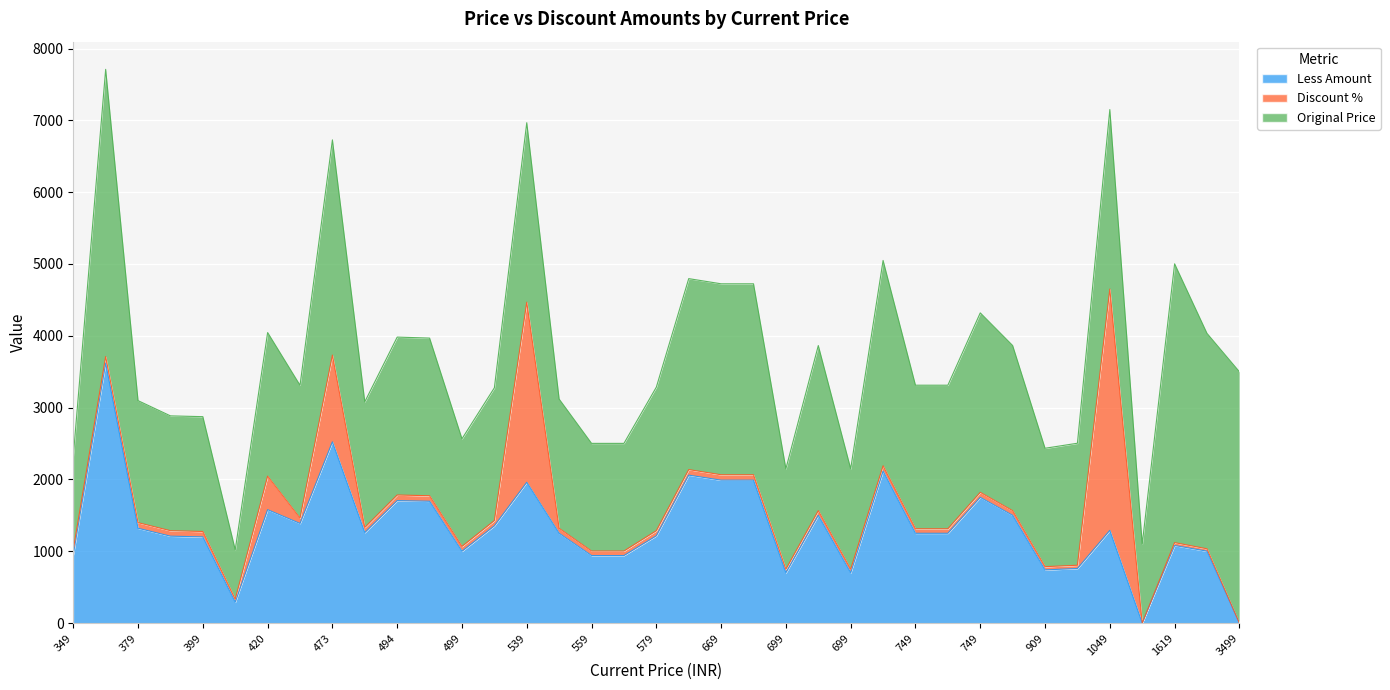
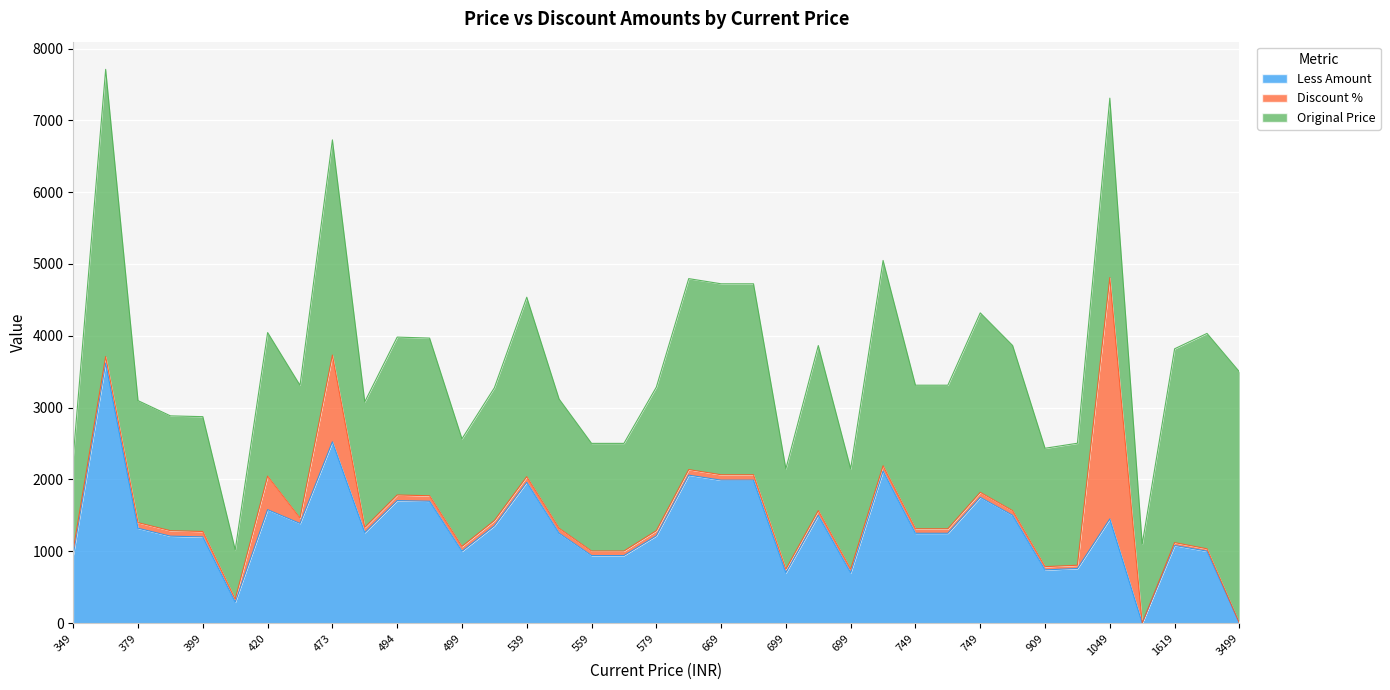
  {
    "Less Amount": {
      "349": 1000,
      "420": 1600,
      "473": 2500,
      "494": 1700,
      "539": 2000,
      "579": 1200,
      "909": 700,
-     "1049": 1300,
+     "1049": 1500,
      "1619": 1100
    },
    "Discount %": {
      "349": 100,
      "420": 500,
      "473": 1200,
      "494": 100,
-     "539": 2500,
+     "539": 100,
      "579": 100,
      "909": 0,
      "1049": 3400,
      "1619": 0
    },
    "Original Price": {
      "349": 1300,
      "420": 2000,
      "473": 3000,
      "494": 2200,
      "539": 2500,
      "579": 2000,
      "909": 1600,
      "1049": 2500,
-     "1619": 3900,
+     "1619": 2700,
      "3499": 3500
    }
  }
